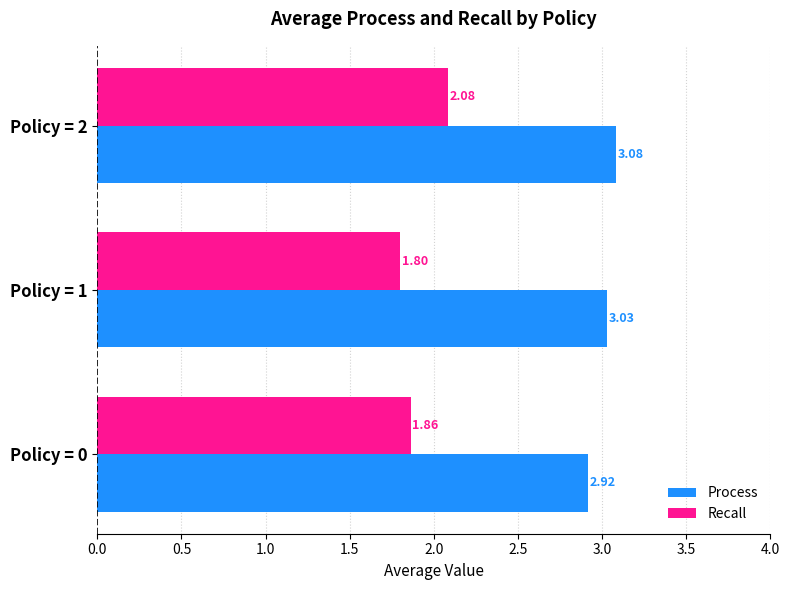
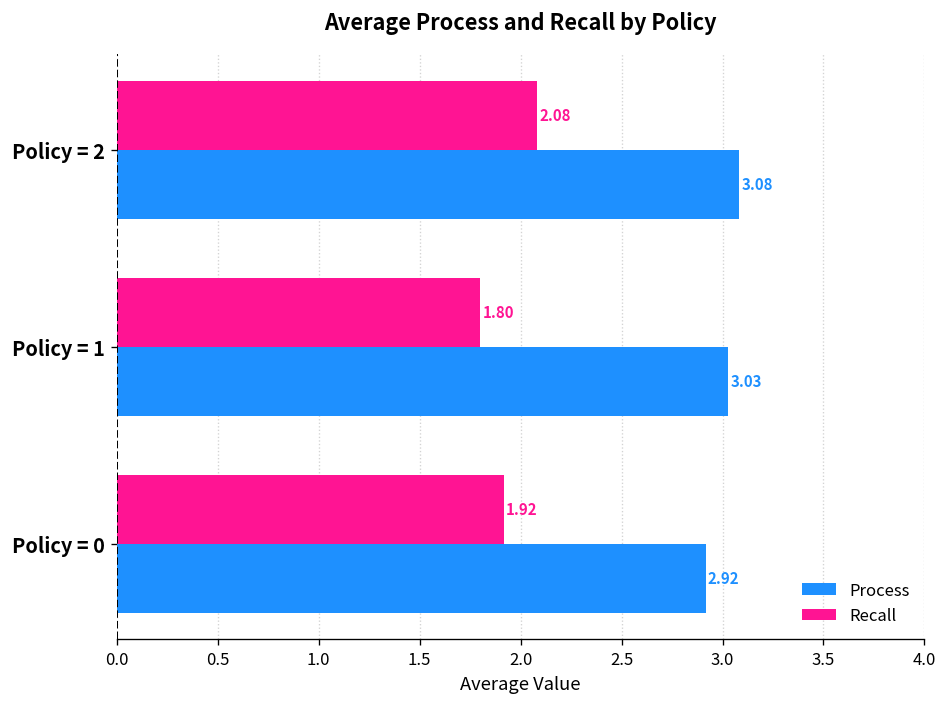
  {
    "Process": {
      "Policy = 2": 3.08,
      "Policy = 1": 3.03,
      "Policy = 0": 2.92
    },
    "Recall": {
      "Policy = 2": 2.08,
      "Policy = 1": 1.80,
-     "Policy = 0": 1.86
+     "Policy = 0": 1.92
    }
  }
